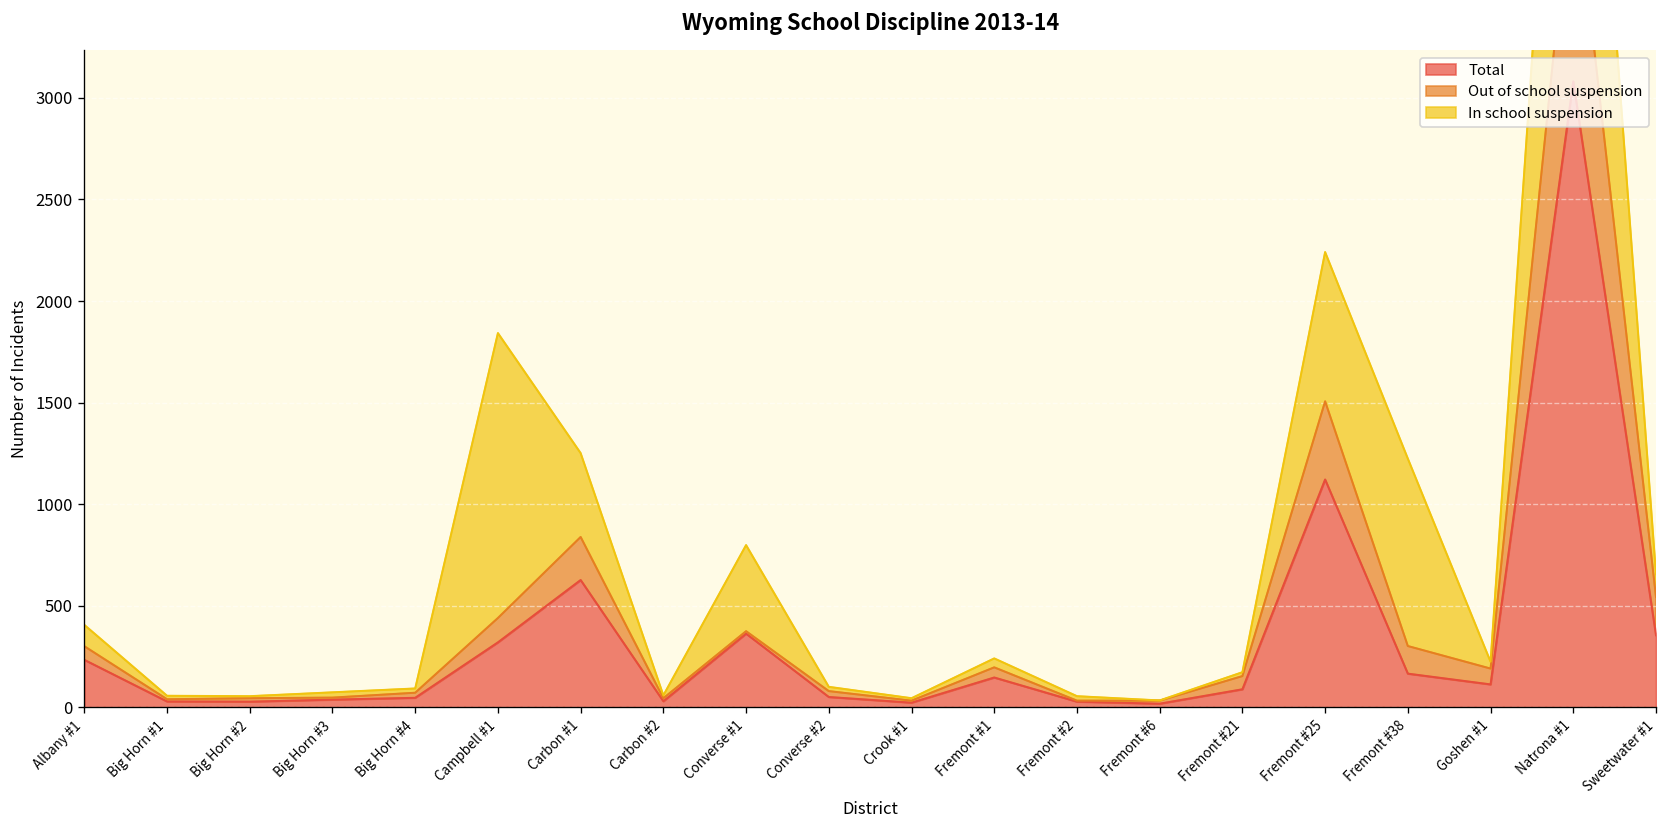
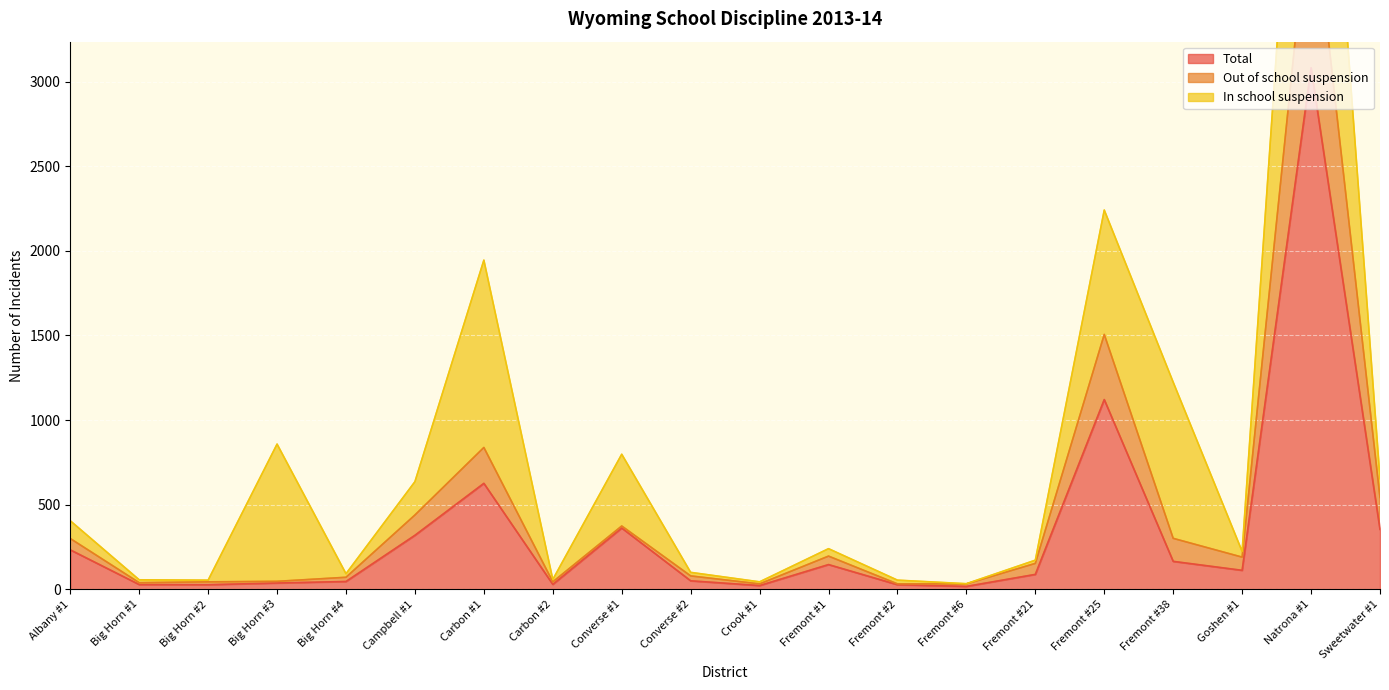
  {
    "In school suspension": {
      "Albany #1": 110,
      "Big Horn #1": 20,
-     "Big Horn #3": 30,
+     "Big Horn #3": 810,
      "Big Horn #4": 20,
-     "Campbell #1": 1400,
-     "Carbon #1": 410,
+     "Campbell #1": 200,
+     "Carbon #1": 1110,
      "Converse #1": 420,
      "Converse #2": 20,
      "Fremont #1": 40,
      "Fremont #2": 20,
      "Fremont #21": 20,
      "Fremont #25": 740,
      "Fremont #38": 920,
      "Goshen #1": 30,
      "Sweetwater #1": 110
    }
  }
